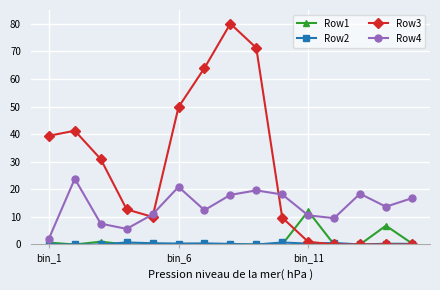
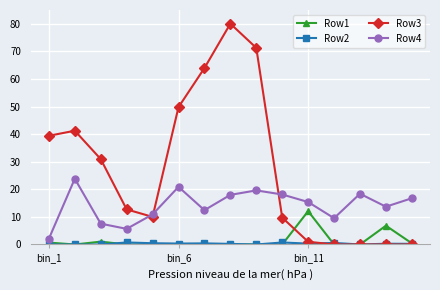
  {
    "Row1": {
      "bin_11": 12
    },
    "Row3": {
      "bin_1": 39,
      "bin_6": 50
    },
    "Row4": {
      "bin_1": 2,
      "bin_6": 21,
-     "bin_11": 11
+     "bin_11": 15
    }
  }
